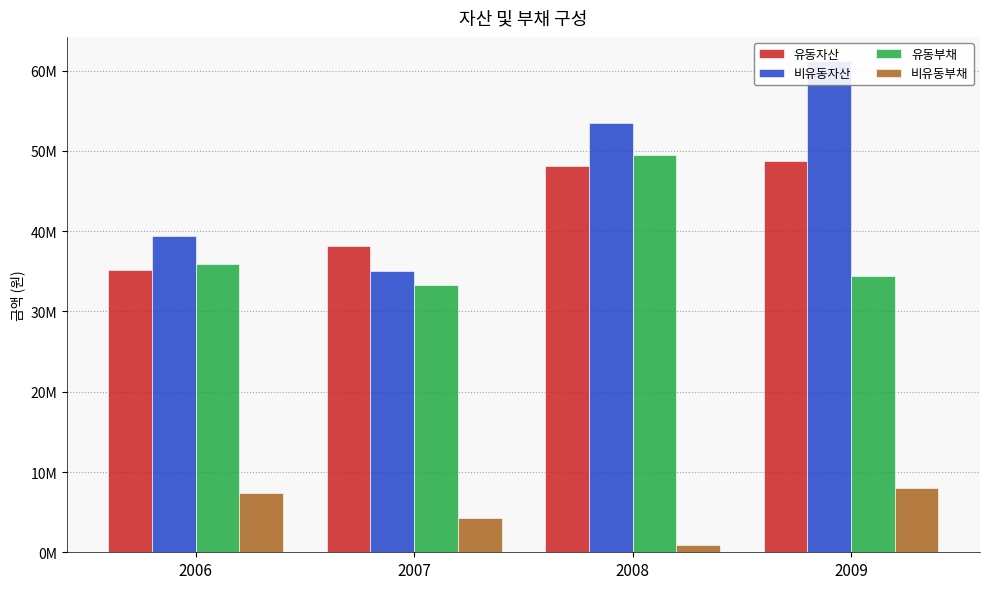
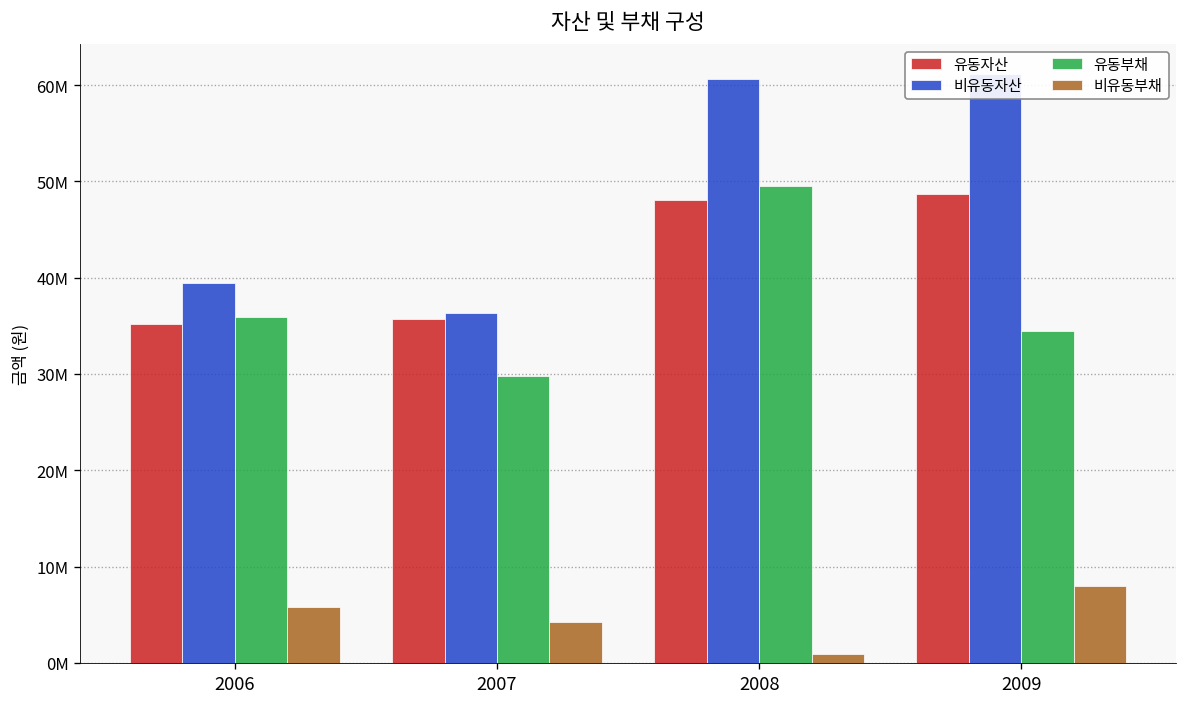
  {
    "유동자산": {
      "2006": 35000000,
-     "2007": 38000000,
+     "2007": 36000000,
      "2008": 48000000,
      "2009": 49000000
    },
    "비유동자산": {
      "2006": 39000000,
-     "2007": 35000000,
-     "2008": 53000000
+     "2007": 36000000,
+     "2008": 61000000
    },
    "유동부채": {
      "2006": 36000000,
-     "2007": 33000000,
+     "2007": 30000000,
      "2008": 49000000,
      "2009": 34000000
    },
    "비유동부채": {
-     "2006": 7000000,
+     "2006": 6000000,
      "2007": 4000000,
      "2008": 1000000,
      "2009": 8000000
    }
  }
